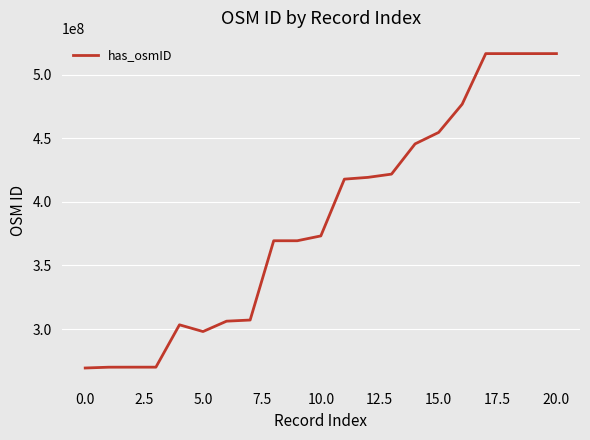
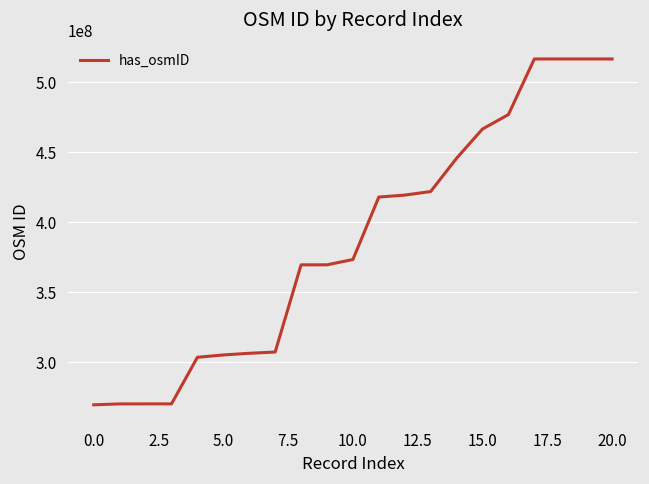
  {
    "0.0": 269000000,
-   "5.0": 298000000,
+   "5.0": 305000000,
    "10.0": 373000000,
-   "15.0": 455000000,
+   "15.0": 466000000,
    "20.0": 517000000
  }
